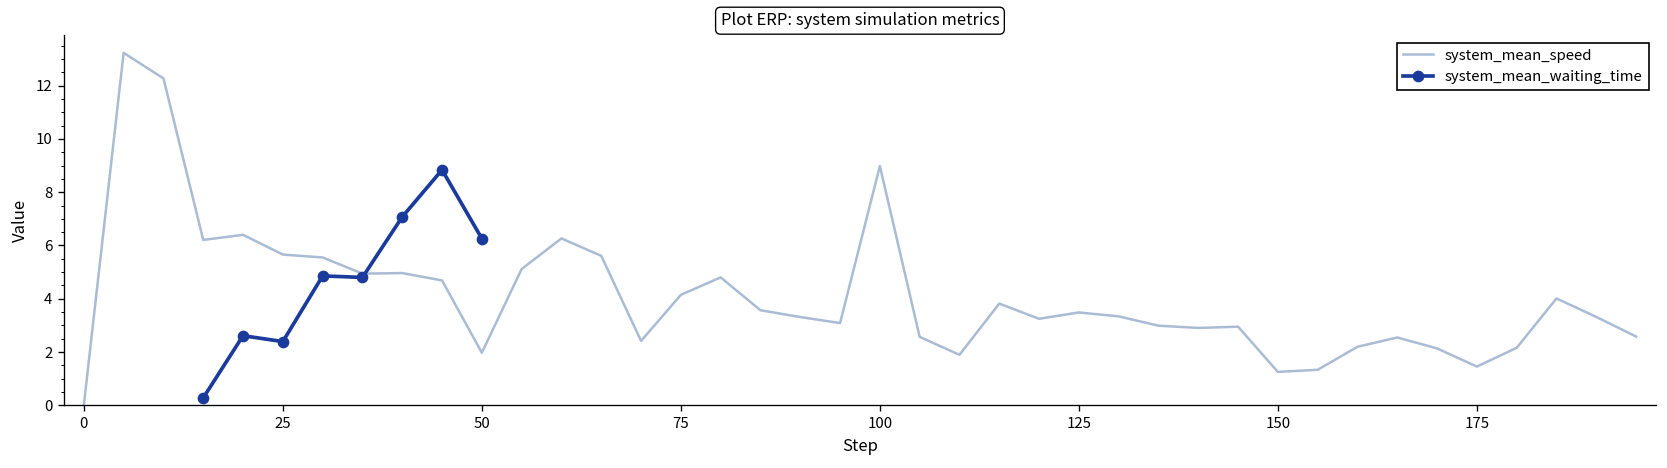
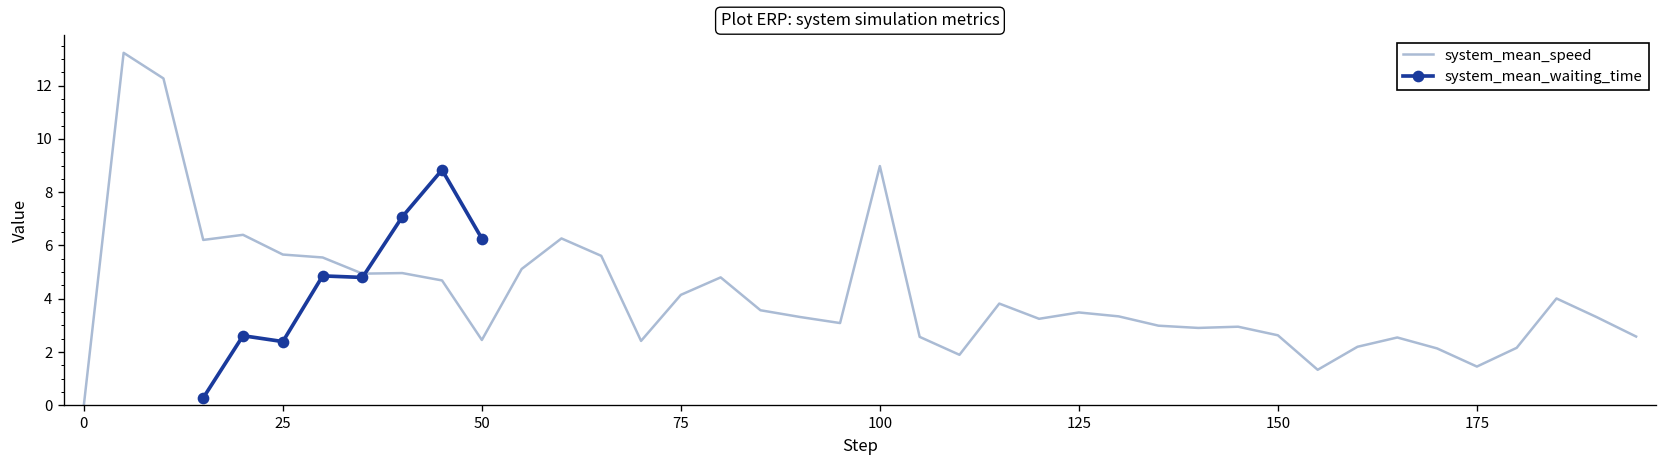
  {
    "system_mean_speed": {
      "0": 0.0,
      "25": 5.7,
-     "50": 2.0,
+     "50": 2.5,
      "75": 4.1,
      "100": 9.0,
      "125": 3.5,
-     "150": 1.3,
+     "150": 2.6,
      "175": 1.5
    },
    "system_mean_waiting_time": {
      "25": 2.4,
      "50": 6.3
    }
  }
